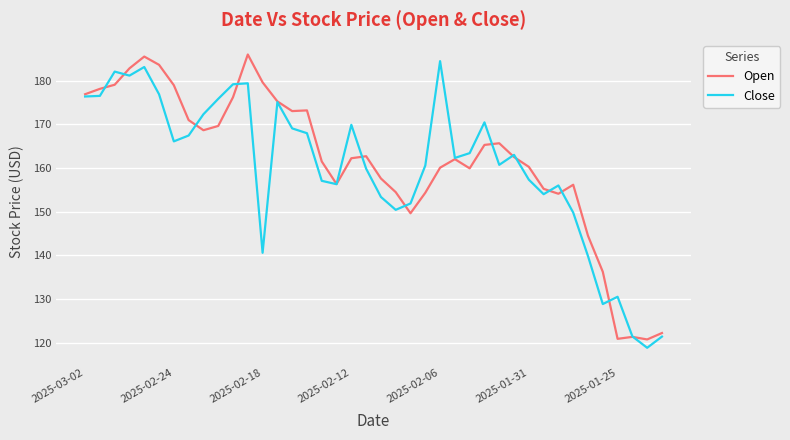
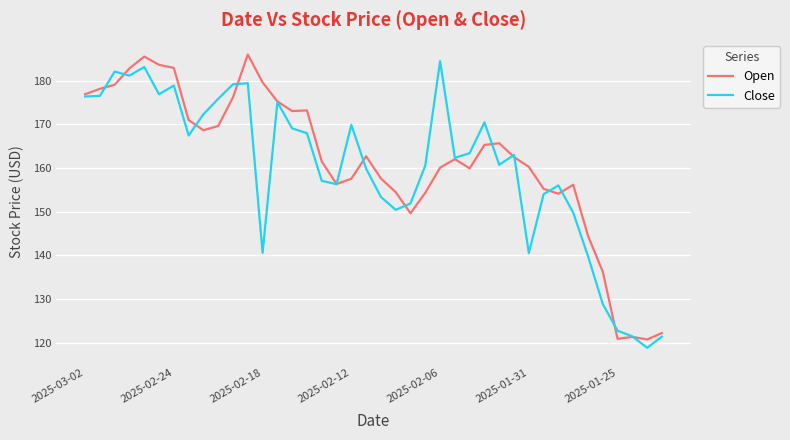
  {
    "Open": {
-     "2025-02-24": 179,
+     "2025-02-24": 183,
      "2025-02-18": 180,
-     "2025-02-12": 162,
+     "2025-02-12": 158,
      "2025-02-06": 160,
      "2025-01-31": 160,
      "2025-01-25": 121
    },
    "Close": {
-     "2025-02-24": 166,
+     "2025-02-24": 179,
      "2025-02-18": 141,
      "2025-02-12": 170,
      "2025-02-06": 184,
-     "2025-01-31": 157,
-     "2025-01-25": 131
+     "2025-01-31": 141,
+     "2025-01-25": 123
    }
  }
